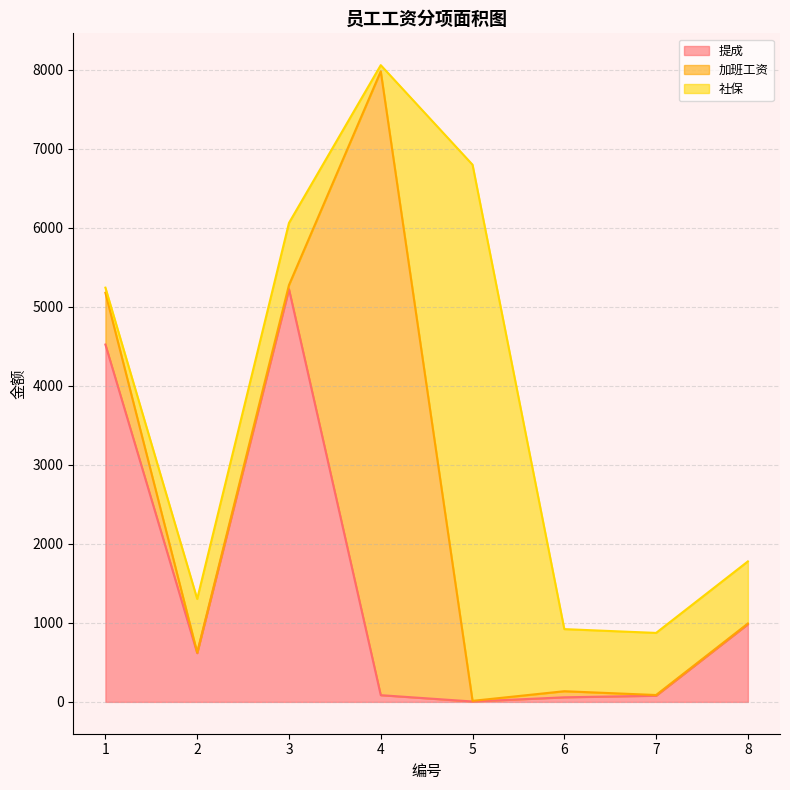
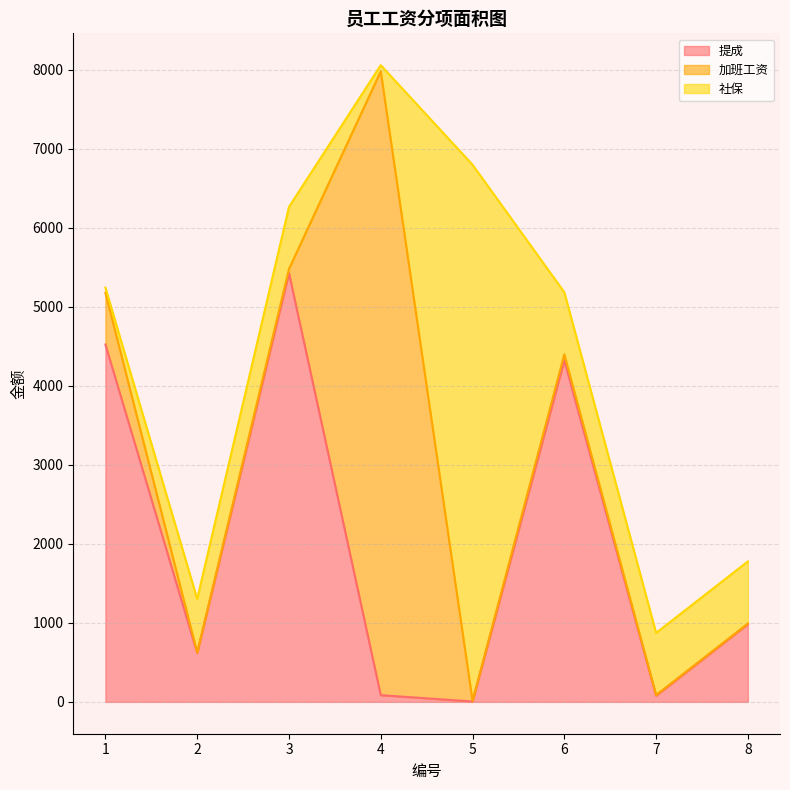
  {
    "提成": {
      "1": 4500,
-     "3": 5200,
+     "3": 5400,
      "4": 100,
-     "6": 100
+     "6": 4300
    }
  }
